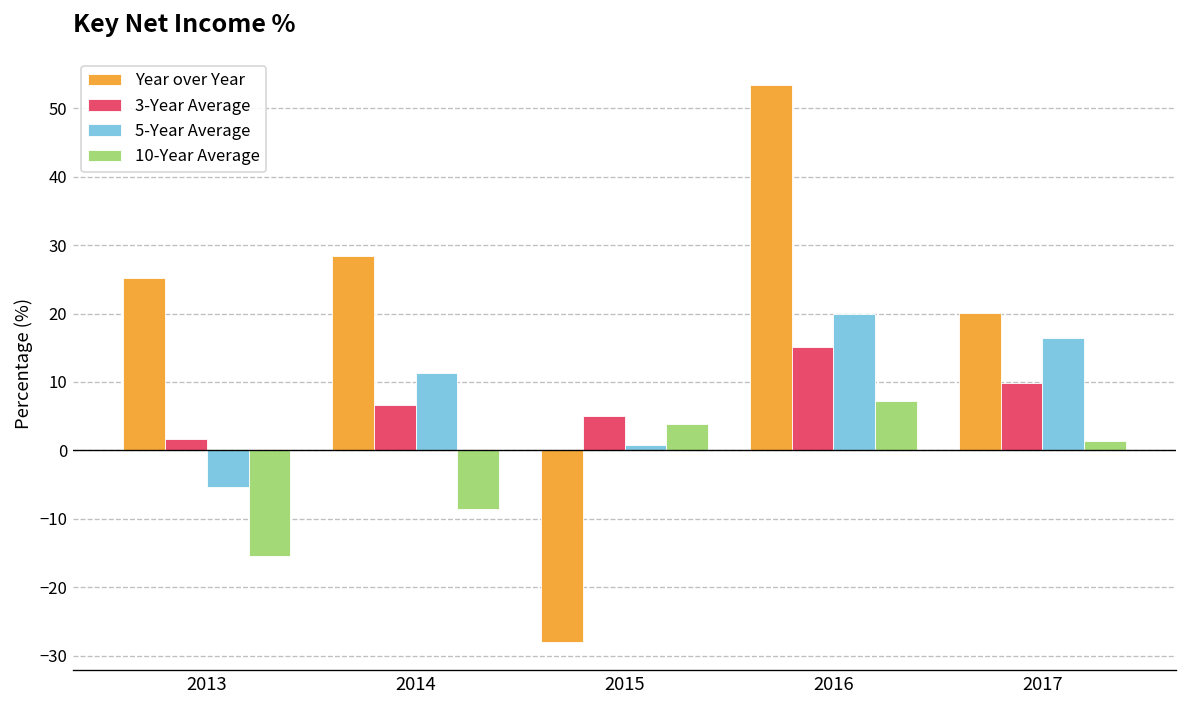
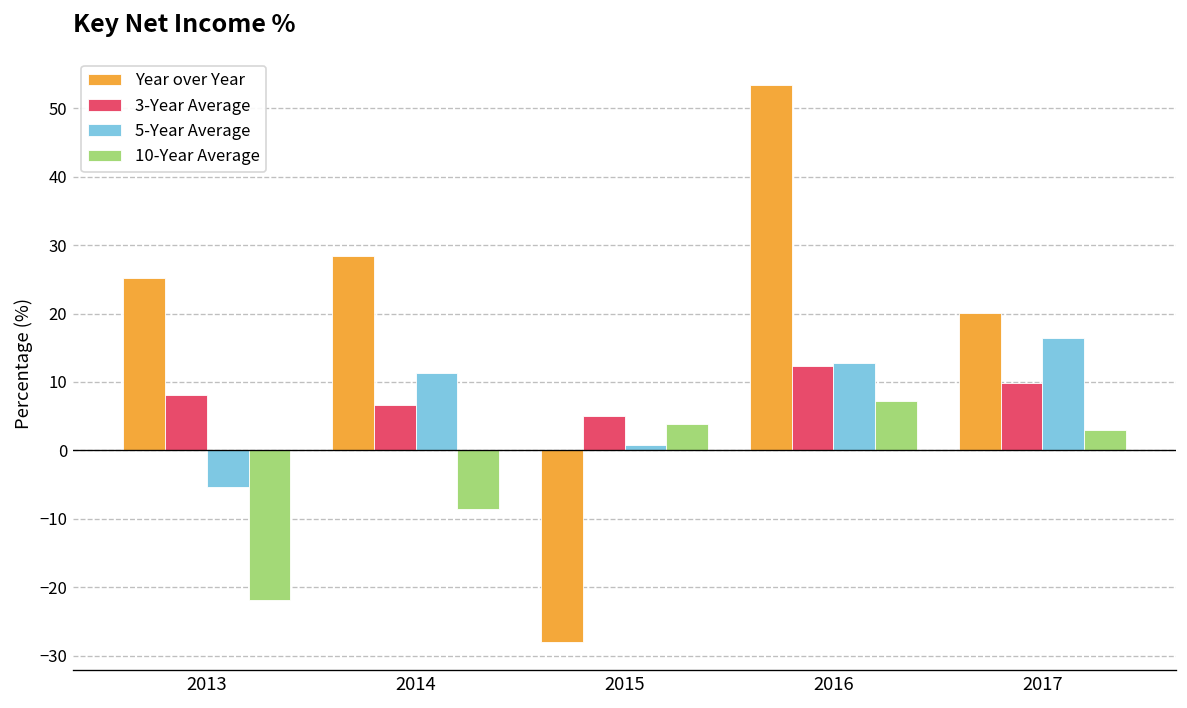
  {
    "Year over Year": {
      "2013": 25,
      "2014": 28,
      "2015": -28,
      "2016": 53,
      "2017": 20
    },
    "3-Year Average": {
-     "2013": 2,
+     "2013": 8,
      "2014": 7,
      "2015": 5,
-     "2016": 15,
+     "2016": 12,
      "2017": 10
    },
    "5-Year Average": {
      "2013": -5,
      "2014": 11,
      "2015": 1,
-     "2016": 20,
+     "2016": 13,
      "2017": 16
    },
    "10-Year Average": {
-     "2013": -15,
+     "2013": -22,
      "2014": -9,
      "2015": 4,
      "2016": 7,
-     "2017": 1
+     "2017": 3
    }
  }
